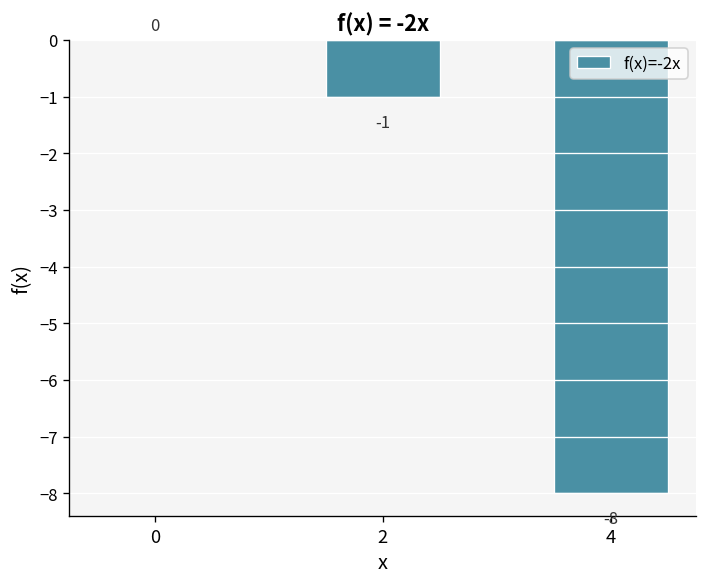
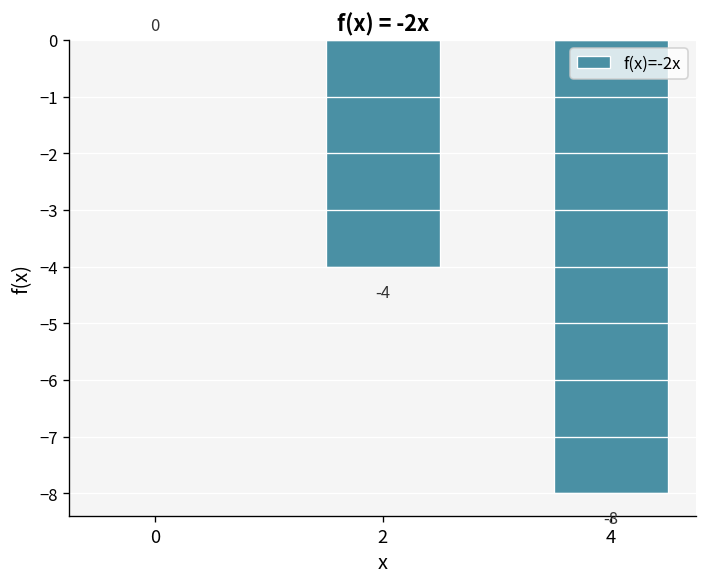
  {
    "0": 0,
-   "2": -1,
+   "2": -4,
    "4": -8
  }
